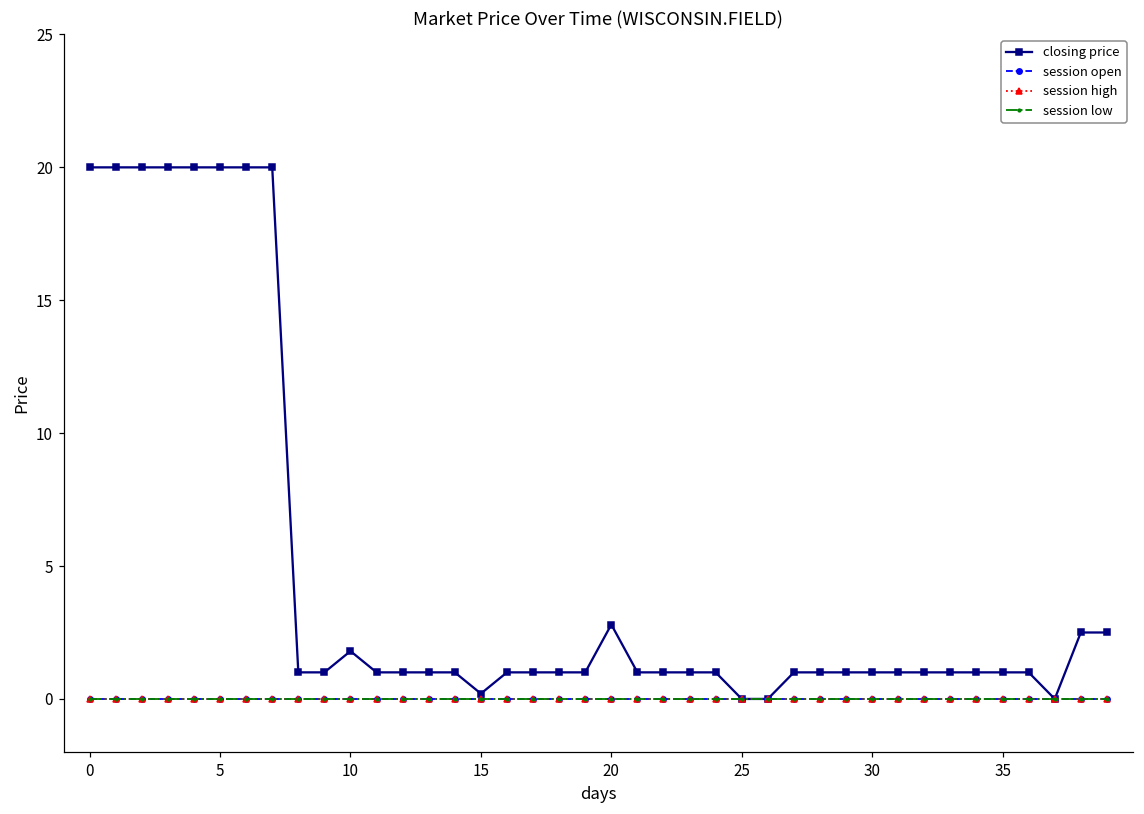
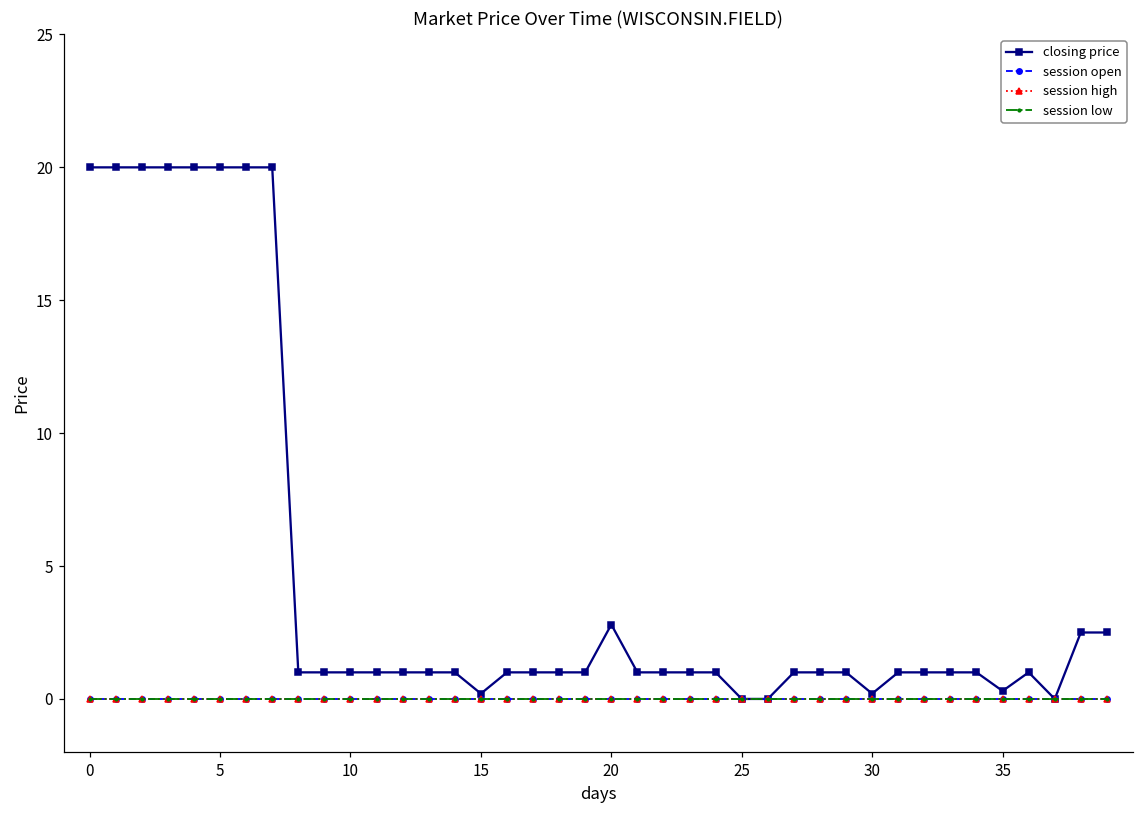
  {
    "closing price": {
      "0": 20.0,
      "5": 20.0,
-     "10": 1.8,
+     "10": 1.0,
      "15": 0.2,
      "20": 2.8,
-     "30": 1.0,
-     "35": 1.0
+     "30": 0.2,
+     "35": 0.3
    },
    "session low": {
      "0": 0.0,
      "5": 0.0,
      "10": 0.0,
      "15": 0.0,
      "20": 0.0,
      "30": 0.0,
      "35": 0.0
    }
  }
